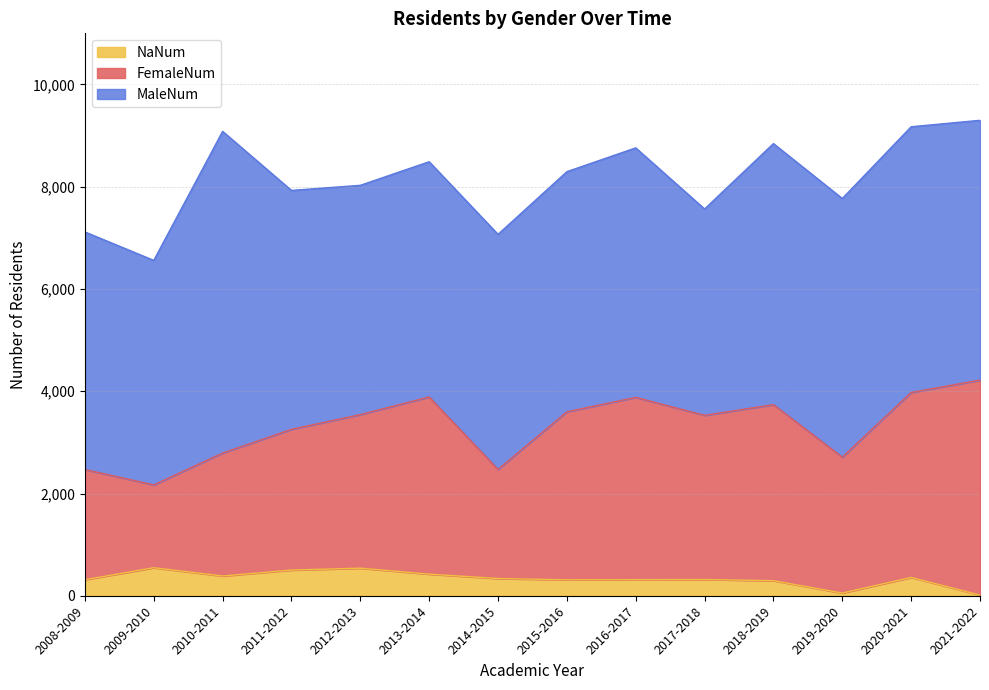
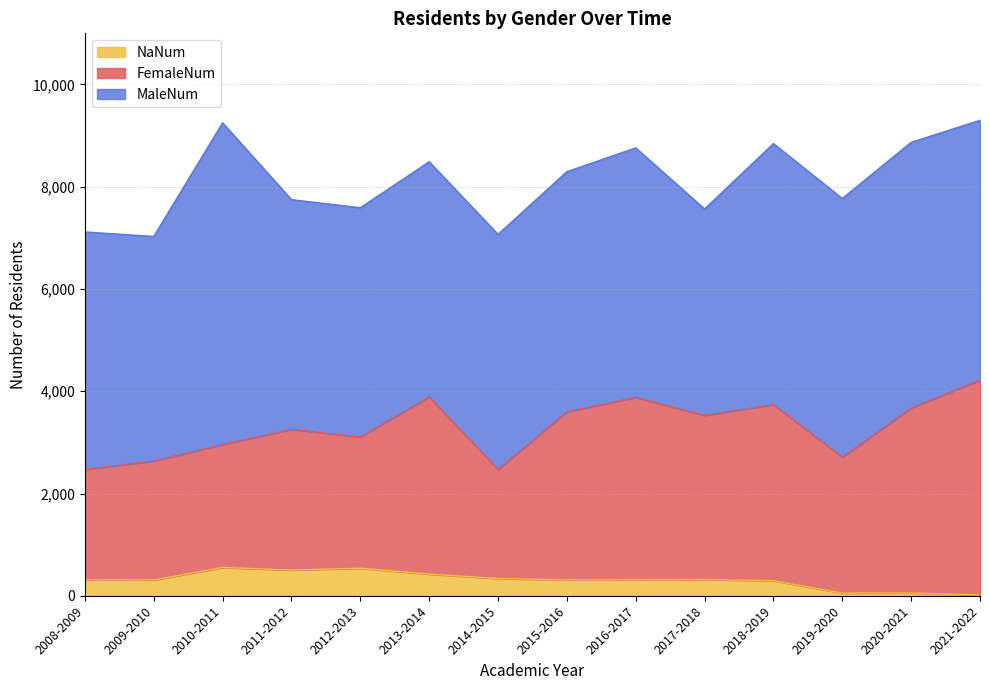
  {
    "NaNum": {
      "2008-2009": "300",
-     "2009-2010": "600",
-     "2010-2011": "400",
+     "2009-2010": "300",
+     "2010-2011": "600",
      "2011-2012": "500",
      "2012-2013": "500",
      "2013-2014": "400",
      "2014-2015": "300",
      "2015-2016": "300",
      "2016-2017": "300",
      "2017-2018": "300",
      "2018-2019": "300",
      "2019-2020": "100",
-     "2020-2021": "400",
+     "2020-2021": "100",
      "2021-2022": "0"
    },
    "FemaleNum": {
      "2008-2009": "2,200",
-     "2009-2010": "1,600",
+     "2009-2010": "2,300",
      "2010-2011": "2,400",
      "2011-2012": "2,800",
-     "2012-2013": "3,000",
+     "2012-2013": "2,600",
      "2013-2014": "3,500",
      "2014-2015": "2,100",
      "2015-2016": "3,300",
      "2016-2017": "3,600",
      "2017-2018": "3,200",
      "2018-2019": "3,400",
      "2019-2020": "2,700",
      "2020-2021": "3,600",
      "2021-2022": "4,200"
    },
    "MaleNum": {
      "2008-2009": "4,600",
      "2009-2010": "4,400",
      "2010-2011": "6,300",
-     "2011-2012": "4,700",
+     "2011-2012": "4,500",
      "2012-2013": "4,500",
      "2013-2014": "4,600",
      "2014-2015": "4,600",
      "2015-2016": "4,700",
      "2016-2017": "4,900",
      "2017-2018": "4,000",
      "2018-2019": "5,100",
      "2019-2020": "5,100",
      "2020-2021": "5,200",
      "2021-2022": "5,100"
    }
  }
